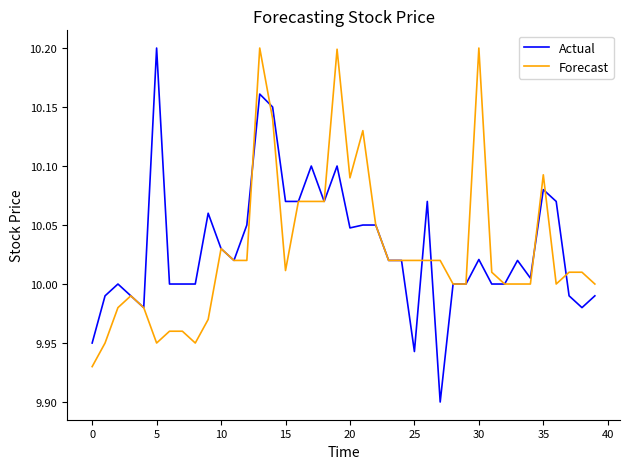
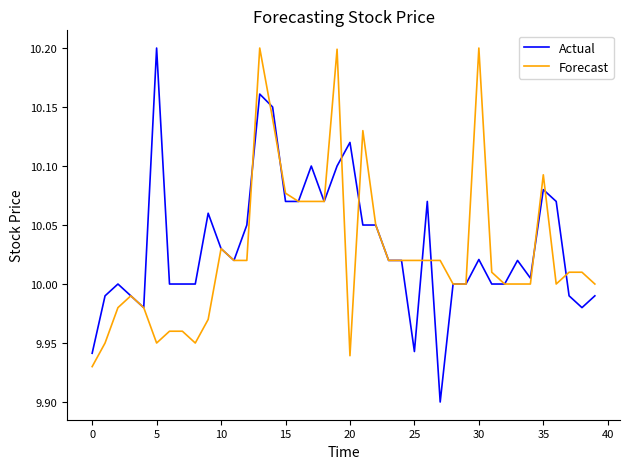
  {
    "Actual": {
-     "0": 9.950,
+     "0": 9.941,
      "5": 10.200,
      "15": 10.070,
-     "20": 10.048,
+     "20": 10.120,
      "25": 9.943,
      "30": 10.021,
      "35": 10.080
    },
    "Forecast": {
      "0": 9.930,
      "5": 9.950,
-     "15": 10.011,
-     "20": 10.090,
+     "15": 10.077,
+     "20": 9.939,
      "25": 10.020,
      "30": 10.200,
      "35": 10.093
    }
  }
